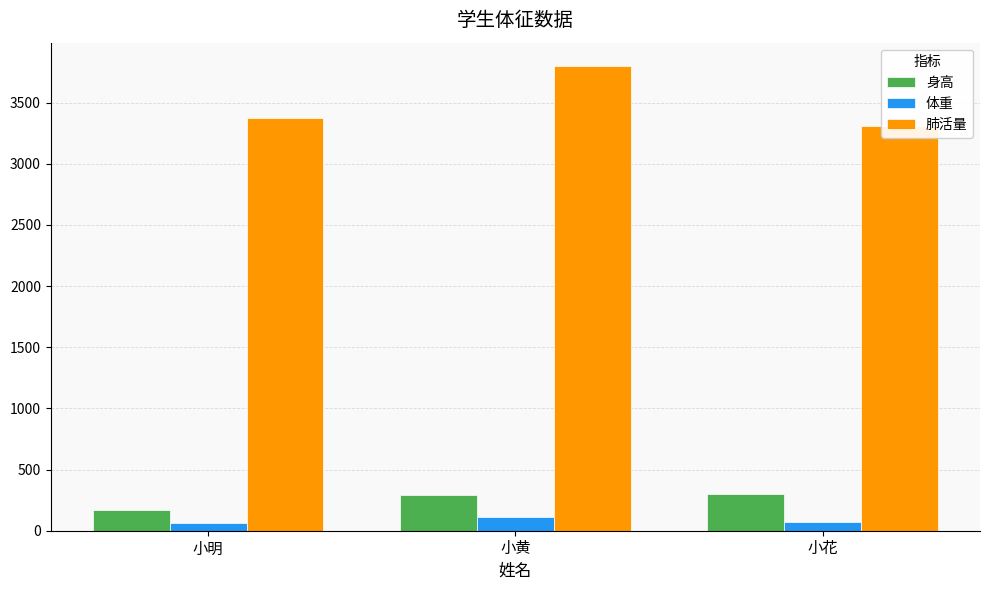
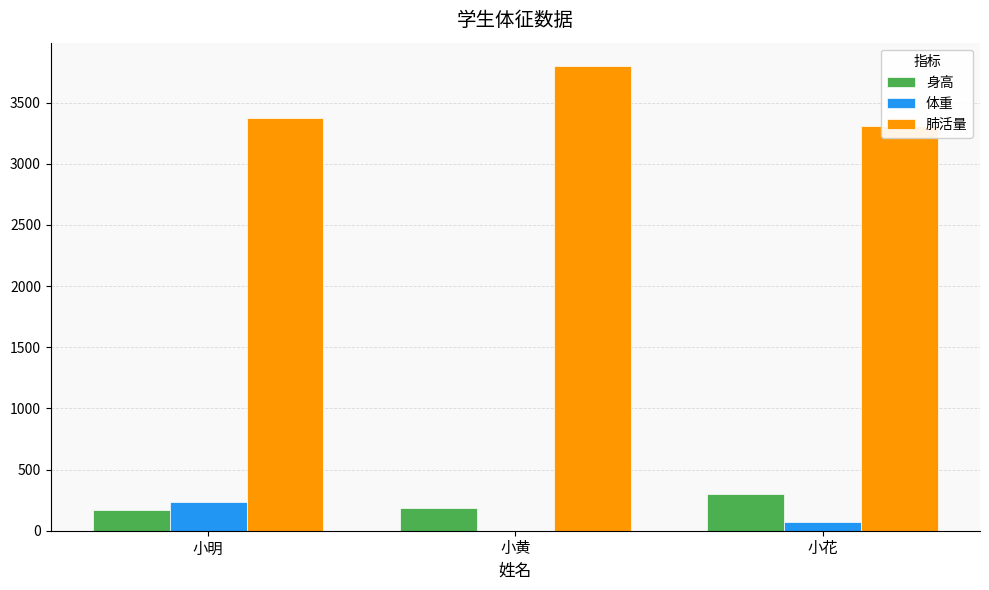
  {
    "身高": {
      "小明": 170,
-     "小黄": 290,
+     "小黄": 190,
      "小花": 300
    },
    "体重": {
-     "小明": 60,
-     "小黄": 110,
+     "小明": 230,
+     "小黄": 0,
      "小花": 70
    },
    "肺活量": {
      "小明": 3380,
      "小黄": 3800
    }
  }
